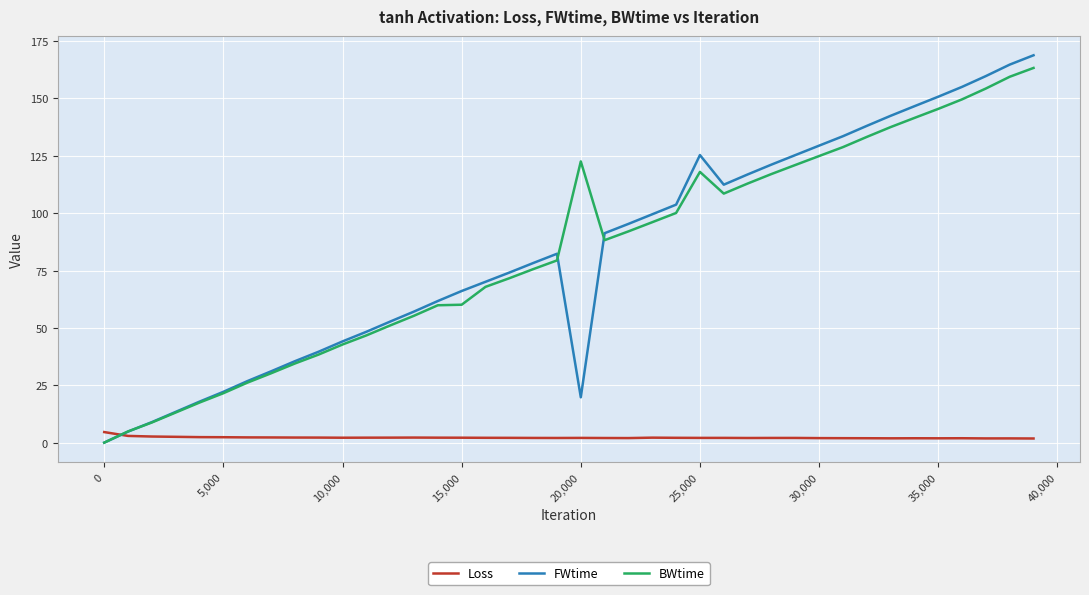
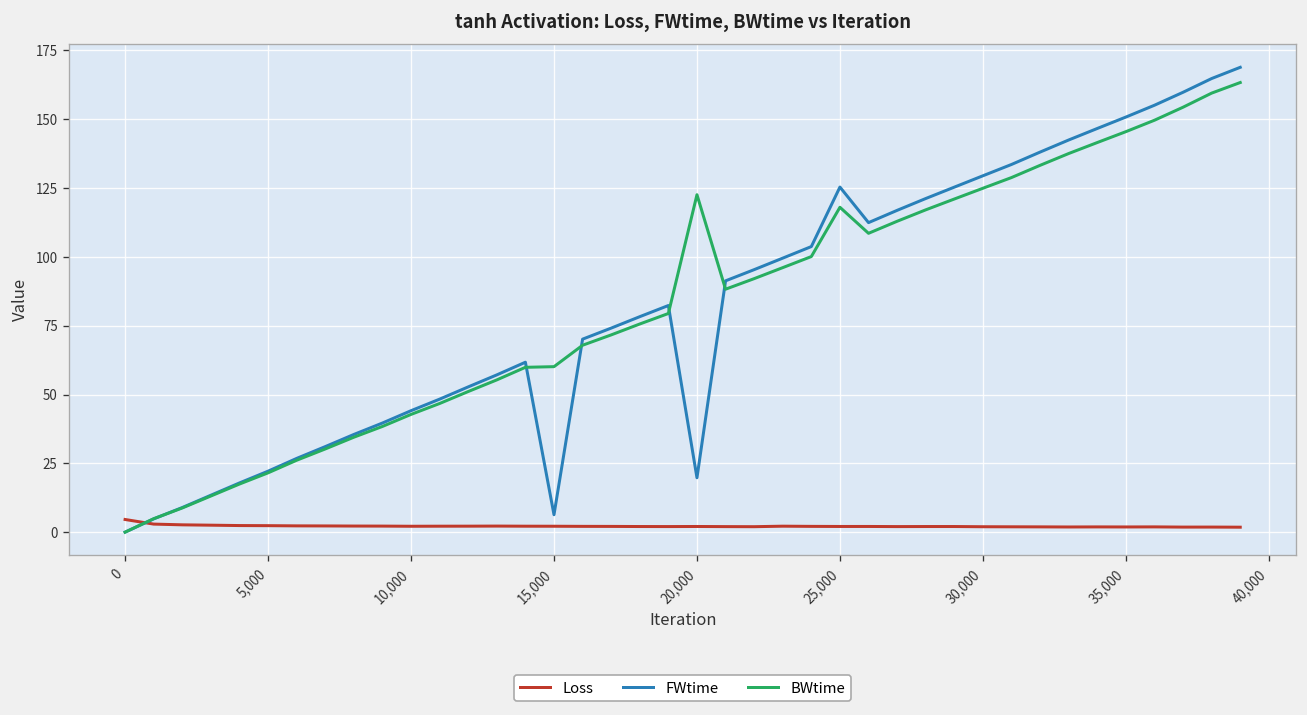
  {
    "Loss": {
      "0": 5,
      "5,000": 2,
      "10,000": 2,
      "15,000": 2,
      "20,000": 2,
      "25,000": 2,
      "30,000": 2,
      "35,000": 2
    },
    "FWtime": {
      "10,000": 44,
-     "15,000": 66,
+     "15,000": 6,
      "20,000": 20,
      "25,000": 125,
      "30,000": 129,
      "35,000": 151
    },
    "BWtime": {
      "10,000": 43,
      "15,000": 60,
      "20,000": 123,
      "25,000": 118,
      "30,000": 125,
      "35,000": 145
    }
  }
